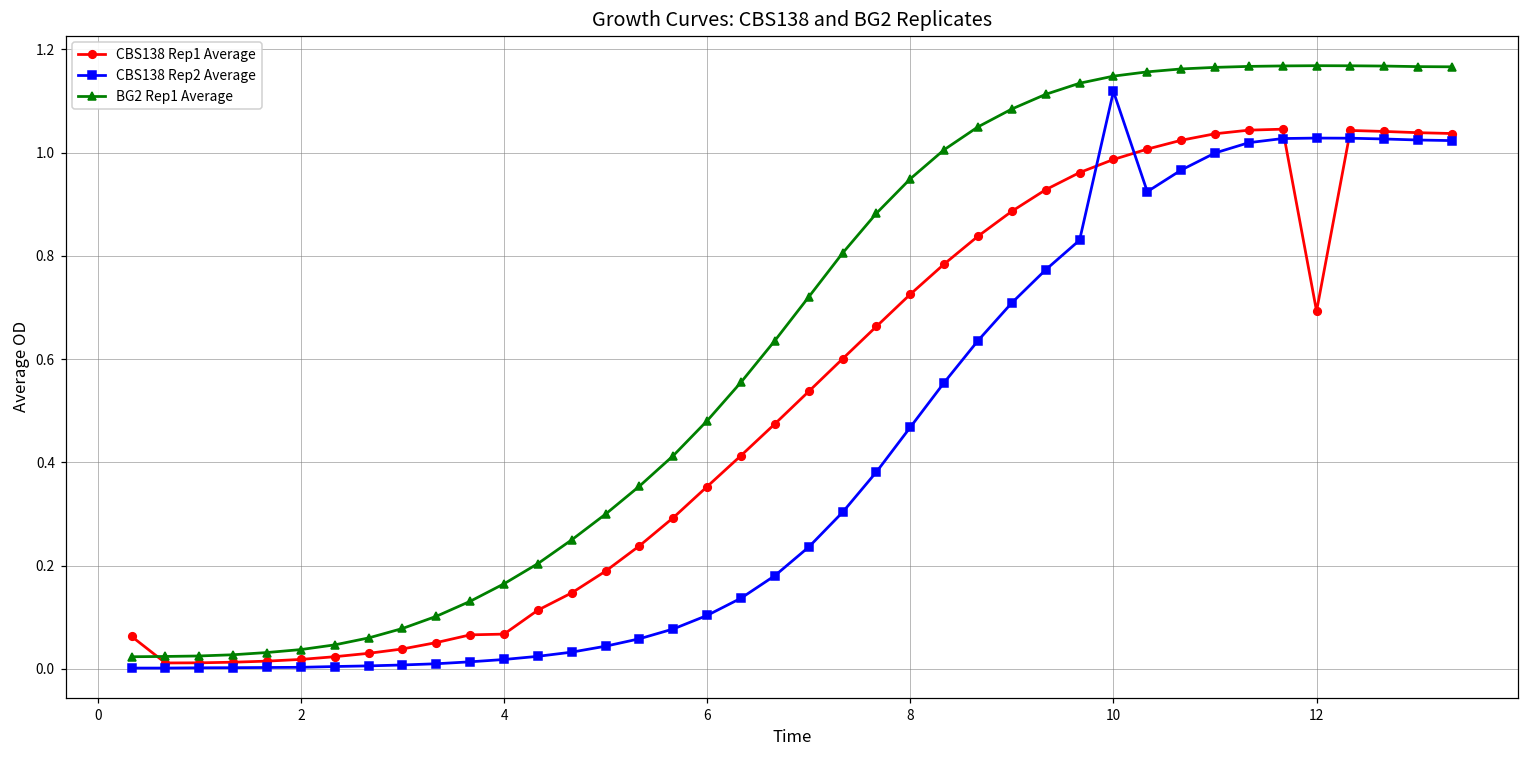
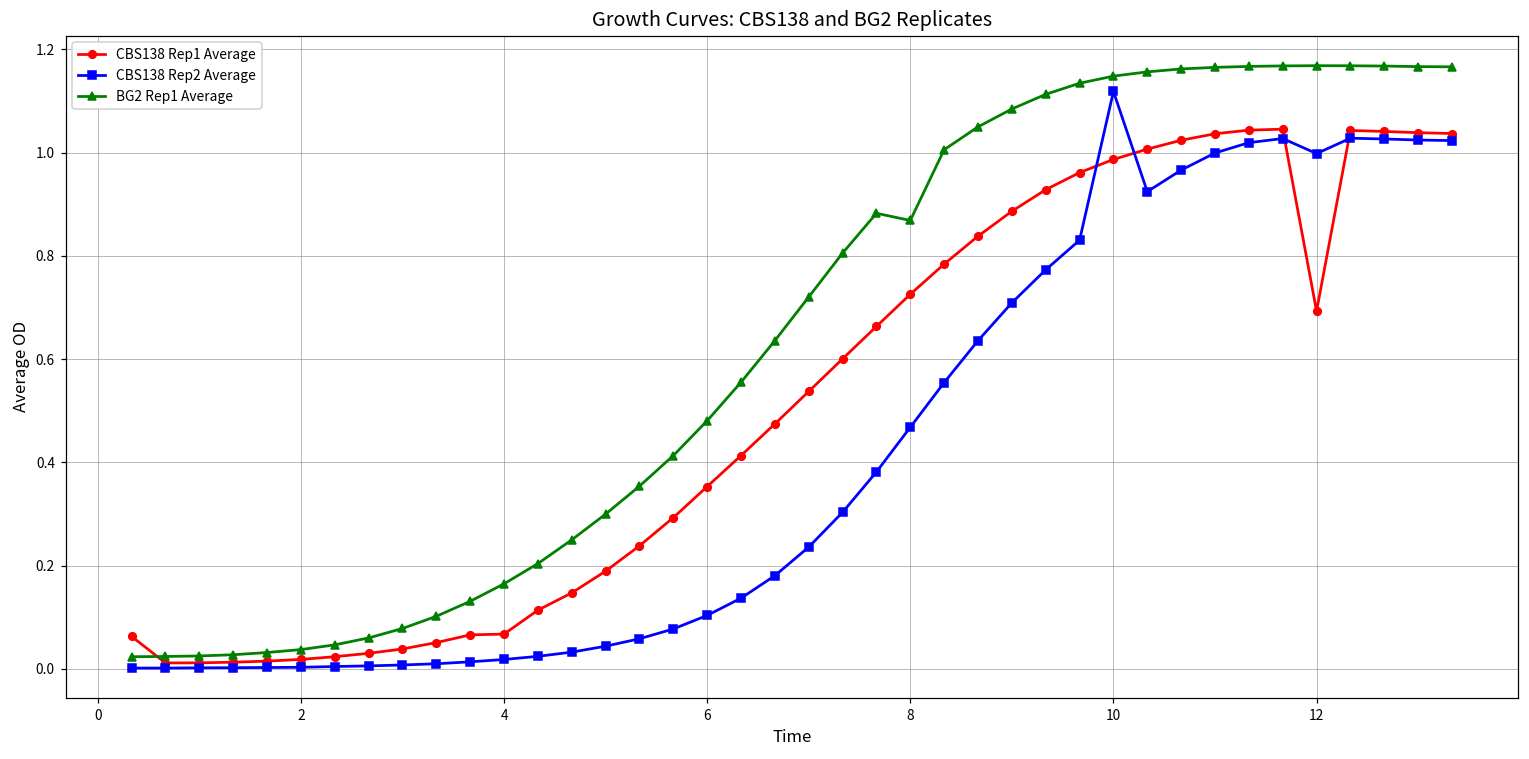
  {
    "CBS138 Rep1 Average": {
      "2": 0.02,
      "4": 0.07,
      "6": 0.35,
      "8": 0.73,
      "10": 0.99,
      "12": 0.69
    },
    "CBS138 Rep2 Average": {
      "2": 0.00,
      "4": 0.02,
      "6": 0.10,
      "8": 0.47,
      "10": 1.12,
-     "12": 1.03
+     "12": 1.00
    },
    "BG2 Rep1 Average": {
      "2": 0.04,
      "4": 0.16,
      "6": 0.48,
-     "8": 0.95,
+     "8": 0.87,
      "10": 1.15,
      "12": 1.17
    }
  }
